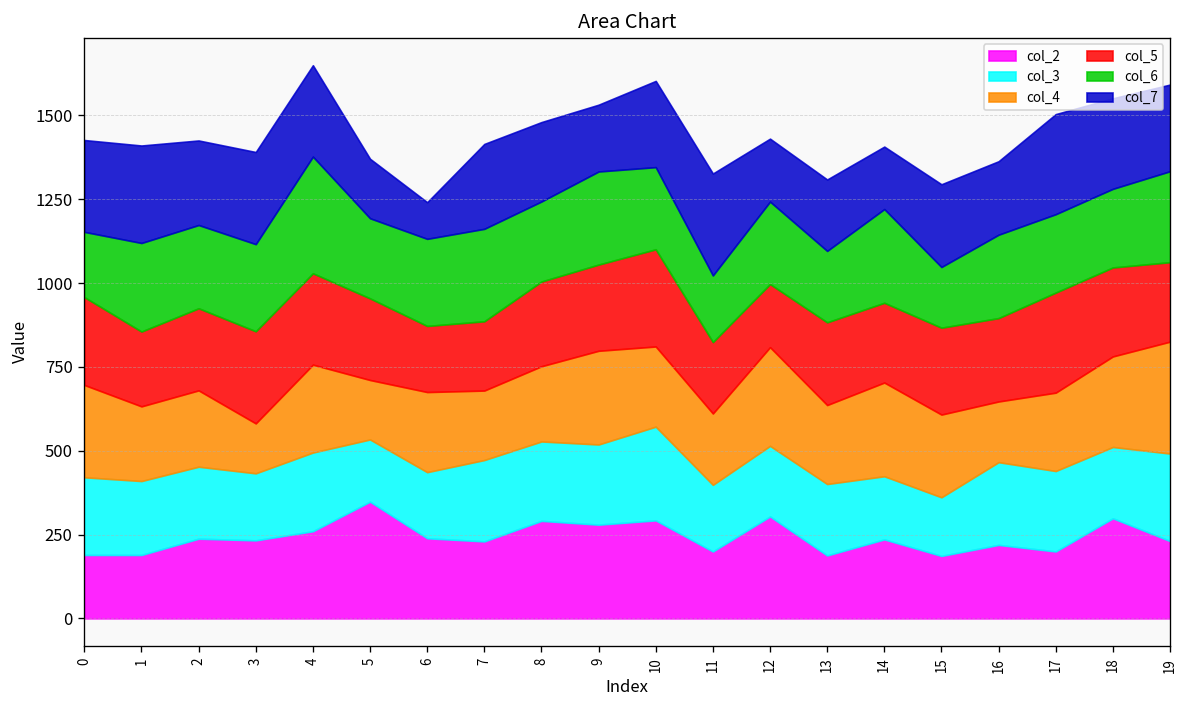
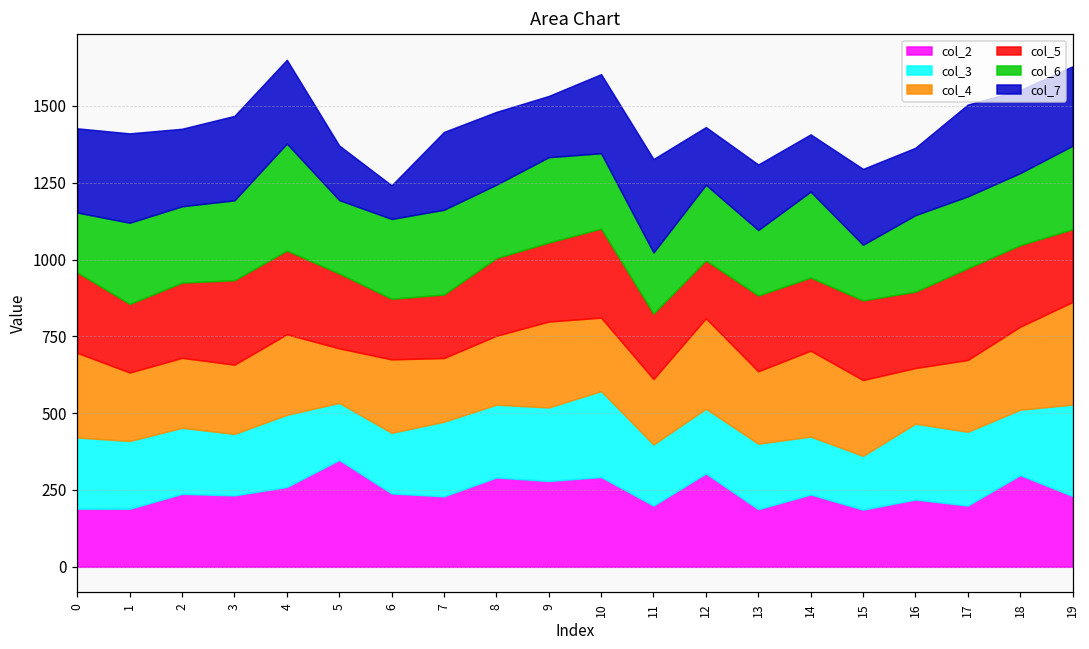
  {
    "col_2": {
      "0": 190,
      "1": 190,
      "2": 240,
      "3": 230,
      "4": 260,
      "5": 350,
      "6": 240,
      "7": 230,
      "8": 290,
      "9": 280,
      "10": 290,
      "11": 200,
      "12": 300,
      "13": 190,
      "14": 240,
      "15": 190,
      "16": 220,
      "17": 200,
      "18": 300,
      "19": 230
    },
    "col_3": {
      "0": 230,
      "1": 220,
      "2": 210,
      "3": 200,
      "4": 230,
      "5": 190,
      "6": 200,
      "7": 240,
      "8": 240,
      "9": 240,
      "10": 280,
      "11": 200,
      "12": 210,
      "13": 210,
      "14": 190,
      "15": 170,
      "16": 250,
      "17": 240,
      "18": 210,
-     "19": 260
+     "19": 300
    },
    "col_4": {
      "0": 280,
      "1": 220,
      "2": 230,
-     "3": 150,
+     "3": 230,
      "4": 260,
      "5": 180,
      "6": 240,
      "7": 210,
      "8": 220,
      "9": 280,
      "10": 240,
      "11": 210,
      "12": 290,
      "13": 240,
      "14": 280,
      "15": 250,
      "16": 180,
      "17": 230,
      "18": 270,
      "19": 330
    },
    "col_5": {
      "0": 260,
      "1": 220,
      "2": 240,
      "3": 270,
      "4": 270,
      "5": 240,
      "6": 200,
      "7": 210,
      "8": 250,
      "9": 260,
      "10": 290,
      "11": 210,
      "12": 190,
      "13": 250,
      "14": 240,
      "15": 260,
      "16": 250,
      "17": 300,
      "18": 270,
      "19": 240
    },
    "col_6": {
      "0": 190,
      "1": 260,
      "2": 250,
      "3": 260,
      "4": 350,
      "5": 240,
      "6": 260,
      "7": 280,
      "8": 240,
      "9": 280,
      "10": 250,
      "11": 200,
      "12": 250,
      "13": 210,
      "14": 280,
      "15": 180,
      "16": 250,
      "17": 230,
      "18": 230,
      "19": 270
    },
    "col_7": {
      "0": 270,
      "1": 290,
      "2": 250,
      "3": 270,
      "4": 270,
      "5": 180,
      "6": 110,
      "7": 250,
      "8": 240,
      "9": 200,
      "10": 260,
      "11": 300,
      "12": 190,
      "13": 210,
      "14": 190,
      "15": 250,
      "16": 220,
      "17": 300,
      "19": 260
    }
  }
